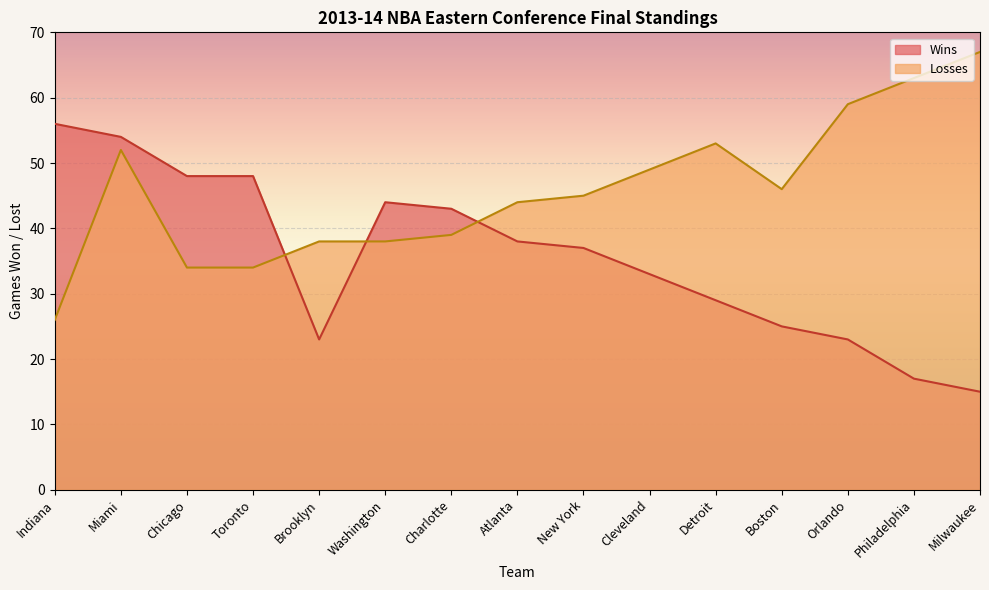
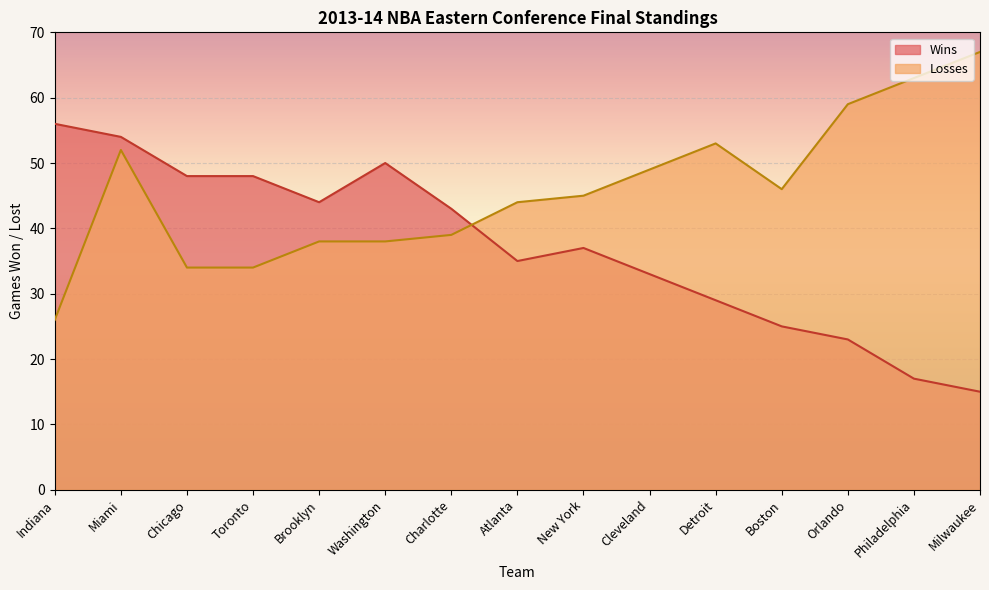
  {
    "Wins": {
      "Indiana": 56,
      "Miami": 54,
      "Chicago": 48,
      "Toronto": 48,
-     "Brooklyn": 23,
-     "Washington": 44,
+     "Brooklyn": 44,
+     "Washington": 50,
      "Charlotte": 43,
-     "Atlanta": 38,
+     "Atlanta": 35,
      "New York": 37,
      "Cleveland": 33,
      "Detroit": 29,
      "Boston": 25,
      "Orlando": 23,
      "Philadelphia": 17,
      "Milwaukee": 15
    },
    "Losses": {
      "Indiana": 26,
      "Miami": 52,
      "Chicago": 34,
      "Toronto": 34,
      "Brooklyn": 38,
      "Washington": 38,
      "Charlotte": 39,
      "Atlanta": 44,
      "New York": 45,
      "Cleveland": 49,
      "Detroit": 53,
      "Boston": 46,
      "Orlando": 59,
      "Milwaukee": 67
    }
  }
